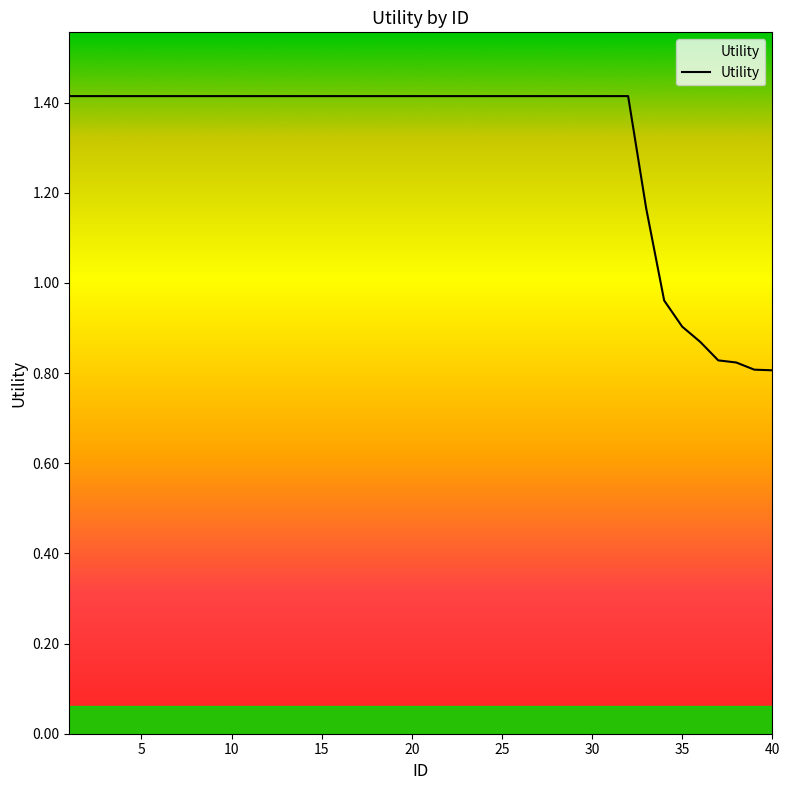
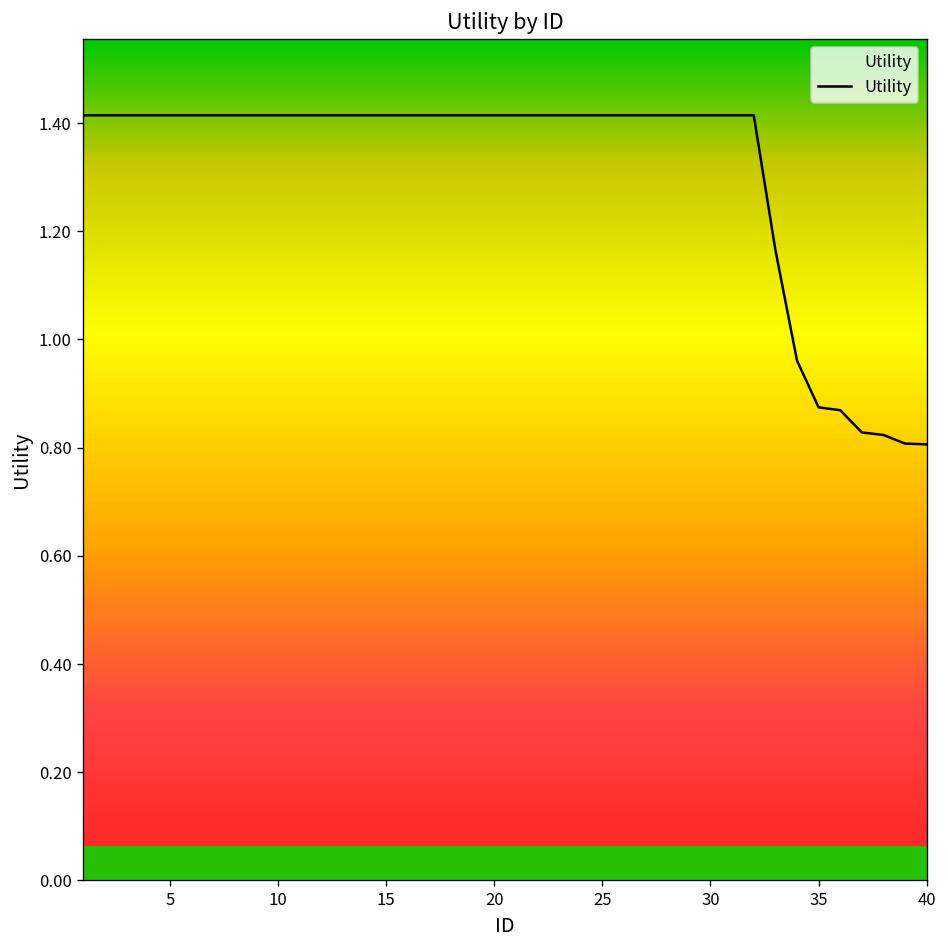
  {
    "5": 1.41,
    "10": 1.41,
    "15": 1.41,
    "20": 1.41,
    "25": 1.41,
    "30": 1.41,
-   "35": 0.90,
+   "35": 0.87,
    "40": 0.81
  }
